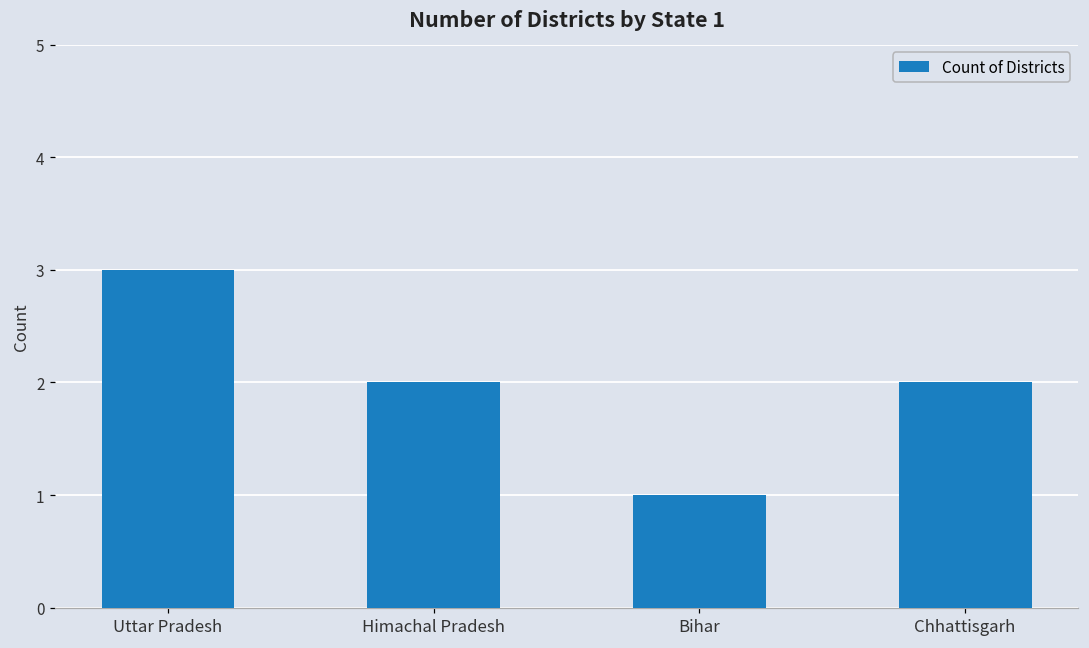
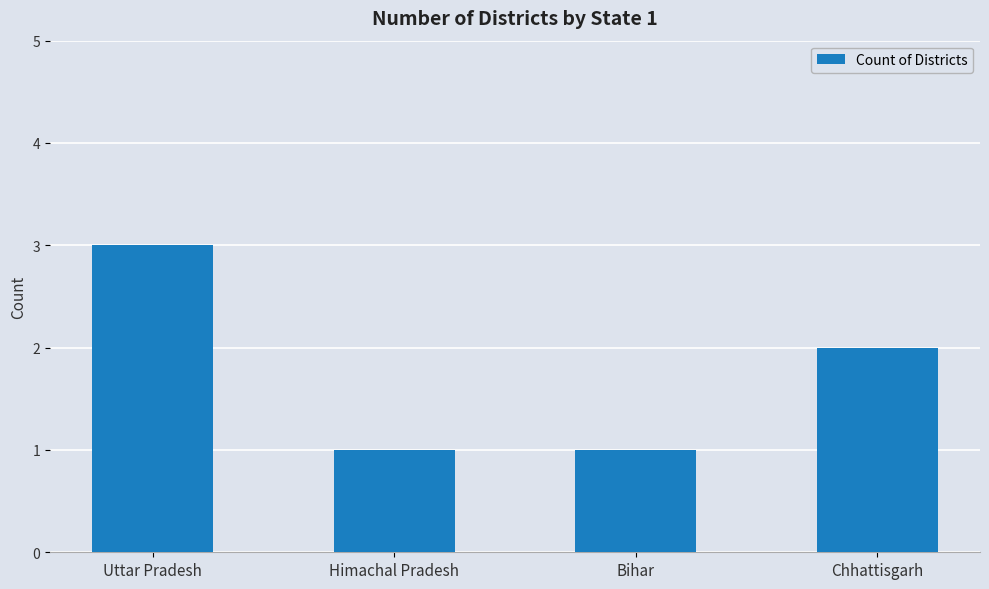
  {
    "Uttar Pradesh": 3,
-   "Himachal Pradesh": 2,
+   "Himachal Pradesh": 1,
    "Bihar": 1,
    "Chhattisgarh": 2
  }
